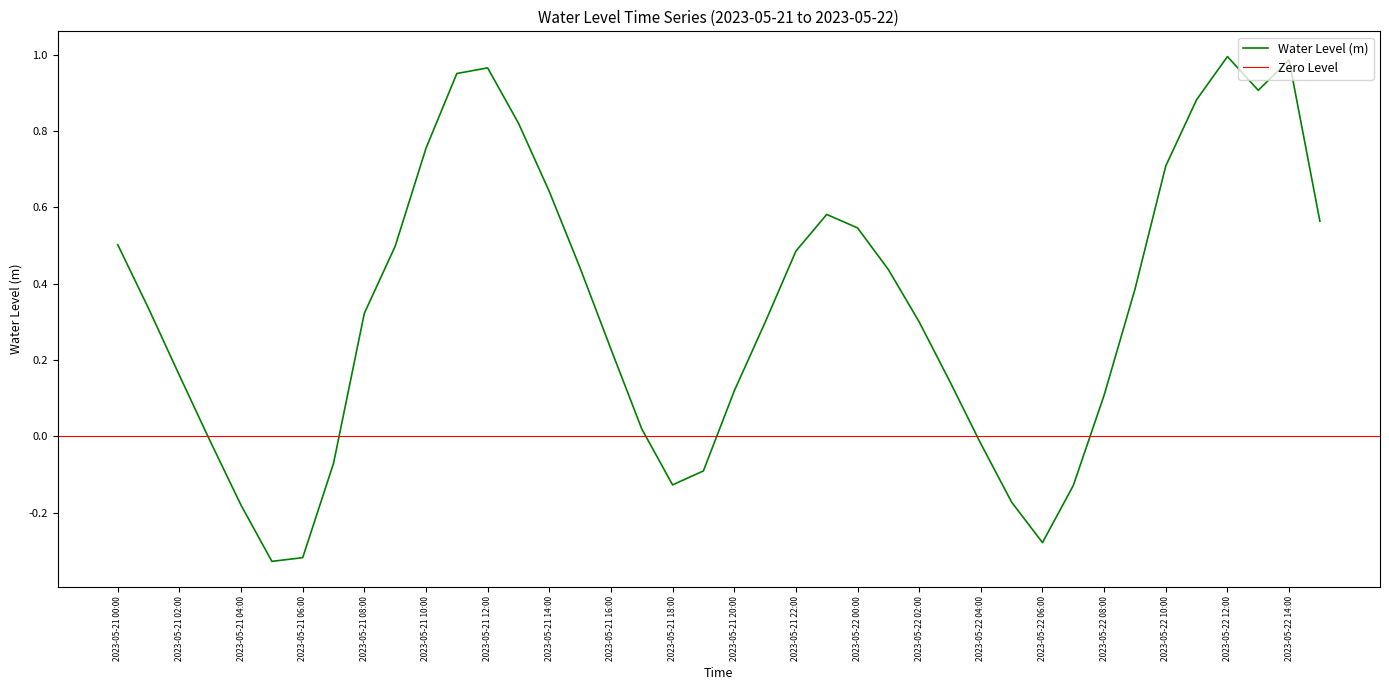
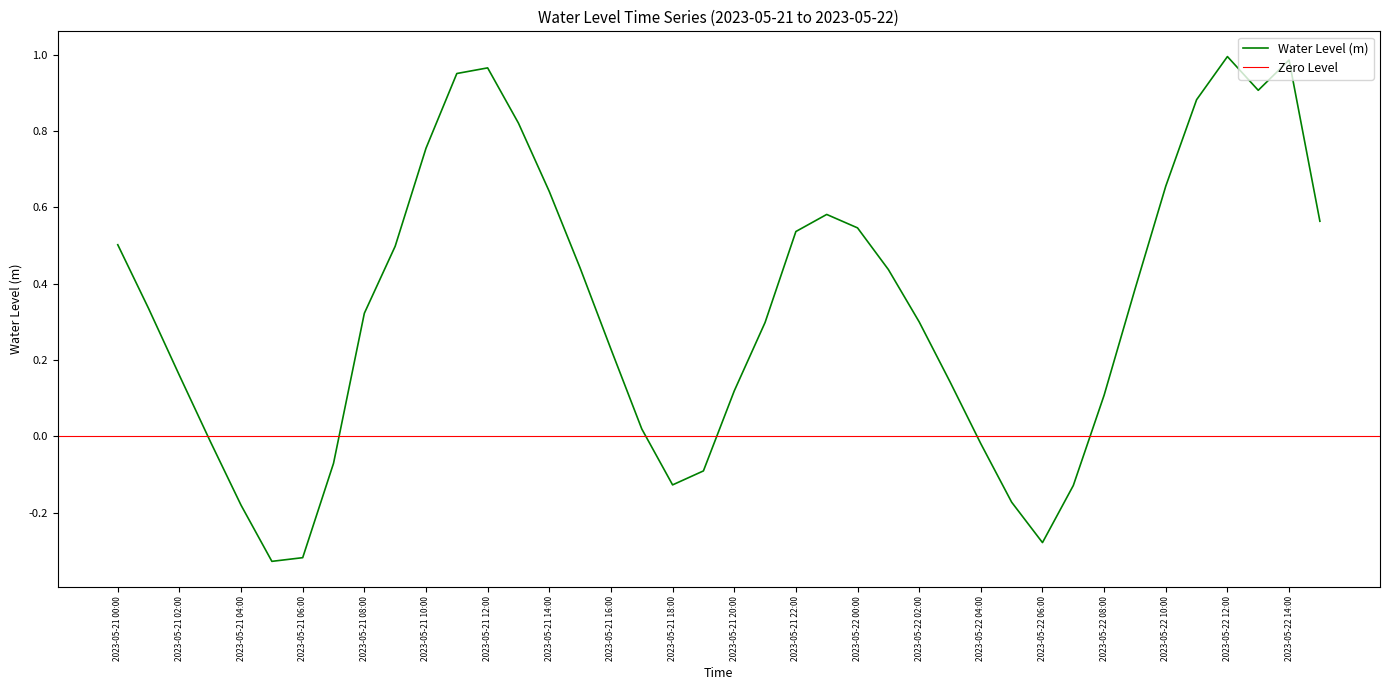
  {
    "2023-05-21 00:00": 0.50,
    "2023-05-21 02:00": 0.16,
    "2023-05-21 04:00": -0.18,
    "2023-05-21 06:00": -0.32,
    "2023-05-21 08:00": 0.32,
    "2023-05-21 10:00": 0.75,
    "2023-05-21 12:00": 0.97,
    "2023-05-21 14:00": 0.64,
    "2023-05-21 16:00": 0.23,
    "2023-05-21 18:00": -0.13,
    "2023-05-21 20:00": 0.12,
-   "2023-05-21 22:00": 0.49,
+   "2023-05-21 22:00": 0.54,
    "2023-05-22 00:00": 0.55,
    "2023-05-22 02:00": 0.30,
    "2023-05-22 04:00": -0.02,
    "2023-05-22 06:00": -0.28,
    "2023-05-22 08:00": 0.11,
-   "2023-05-22 10:00": 0.71,
+   "2023-05-22 10:00": 0.66,
    "2023-05-22 12:00": 1.00
  }
